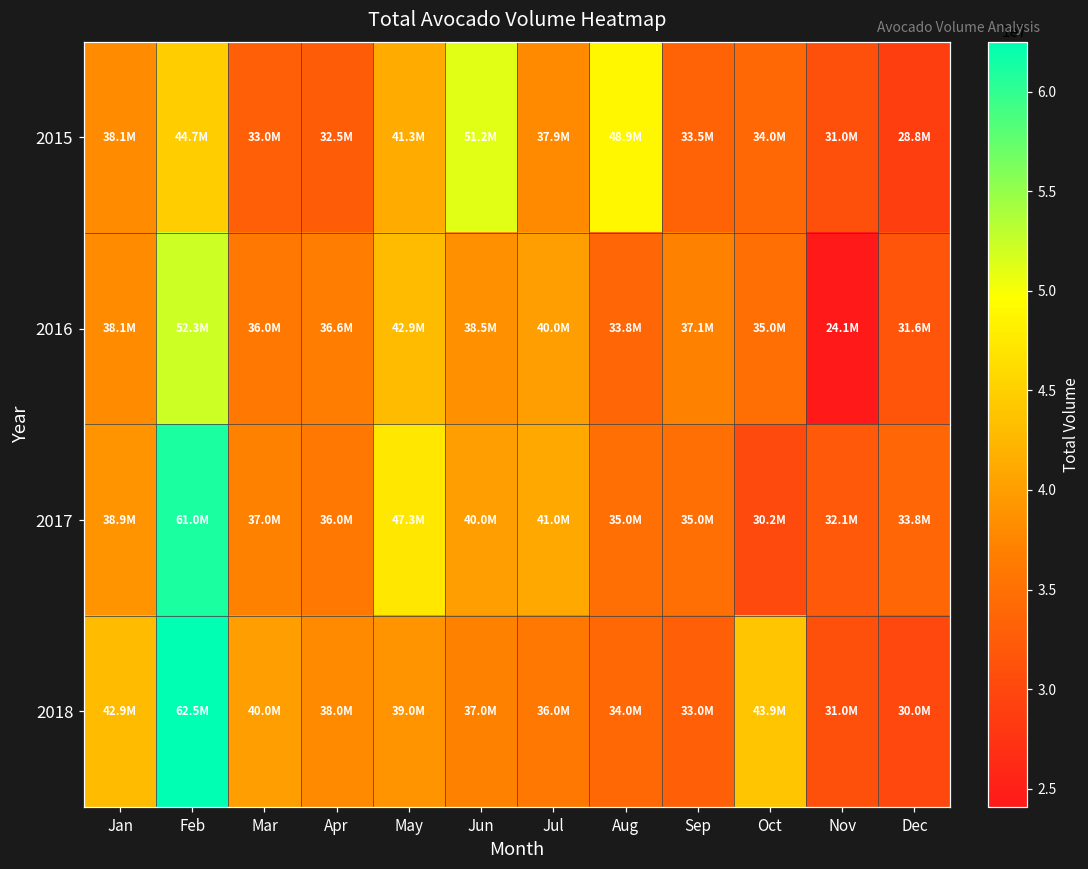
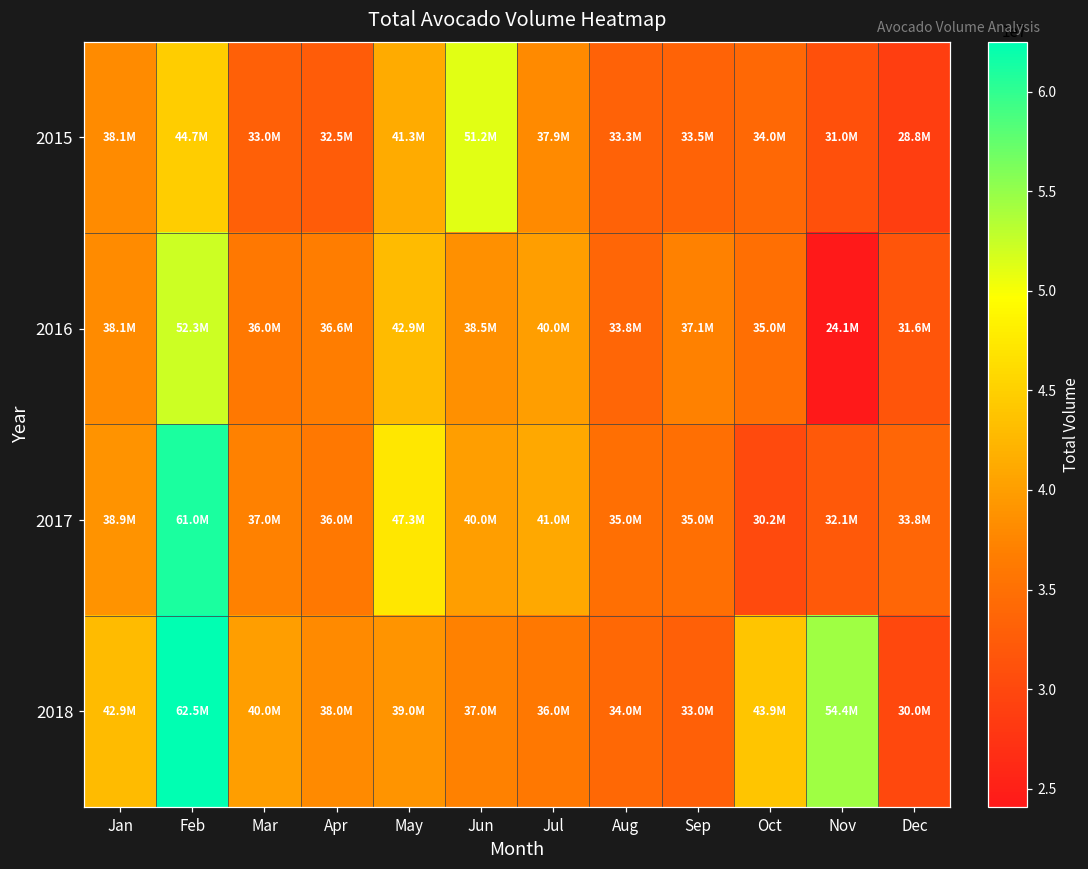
  {
    "2015": {
      "Jan": "38.1M",
      "Feb": "44.7M",
      "Mar": "33.0M",
      "Apr": "32.5M",
      "May": "41.3M",
      "Jun": "51.2M",
      "Jul": "37.9M",
-     "Aug": "48.9M",
+     "Aug": "33.3M",
      "Sep": "33.5M",
      "Oct": "34.0M",
      "Nov": "31.0M",
      "Dec": "28.8M"
    },
    "2016": {
      "Jan": "38.1M",
      "Feb": "52.3M",
      "Mar": "36.0M",
      "Apr": "36.6M",
      "May": "42.9M",
      "Jun": "38.5M",
      "Jul": "40.0M",
      "Aug": "33.8M",
      "Sep": "37.1M",
      "Oct": "35.0M",
      "Nov": "24.1M",
      "Dec": "31.6M"
    },
    "2017": {
      "Jan": "38.9M",
      "Feb": "61.0M",
      "Mar": "37.0M",
      "Apr": "36.0M",
      "May": "47.3M",
      "Jun": "40.0M",
      "Jul": "41.0M",
      "Aug": "35.0M",
      "Sep": "35.0M",
      "Oct": "30.2M",
      "Nov": "32.1M",
      "Dec": "33.8M"
    },
    "2018": {
      "Jan": "42.9M",
      "Feb": "62.5M",
      "Mar": "40.0M",
      "Apr": "38.0M",
      "May": "39.0M",
      "Jun": "37.0M",
      "Jul": "36.0M",
      "Aug": "34.0M",
      "Sep": "33.0M",
      "Oct": "43.9M",
-     "Nov": "31.0M",
+     "Nov": "54.4M",
      "Dec": "30.0M"
    }
  }
